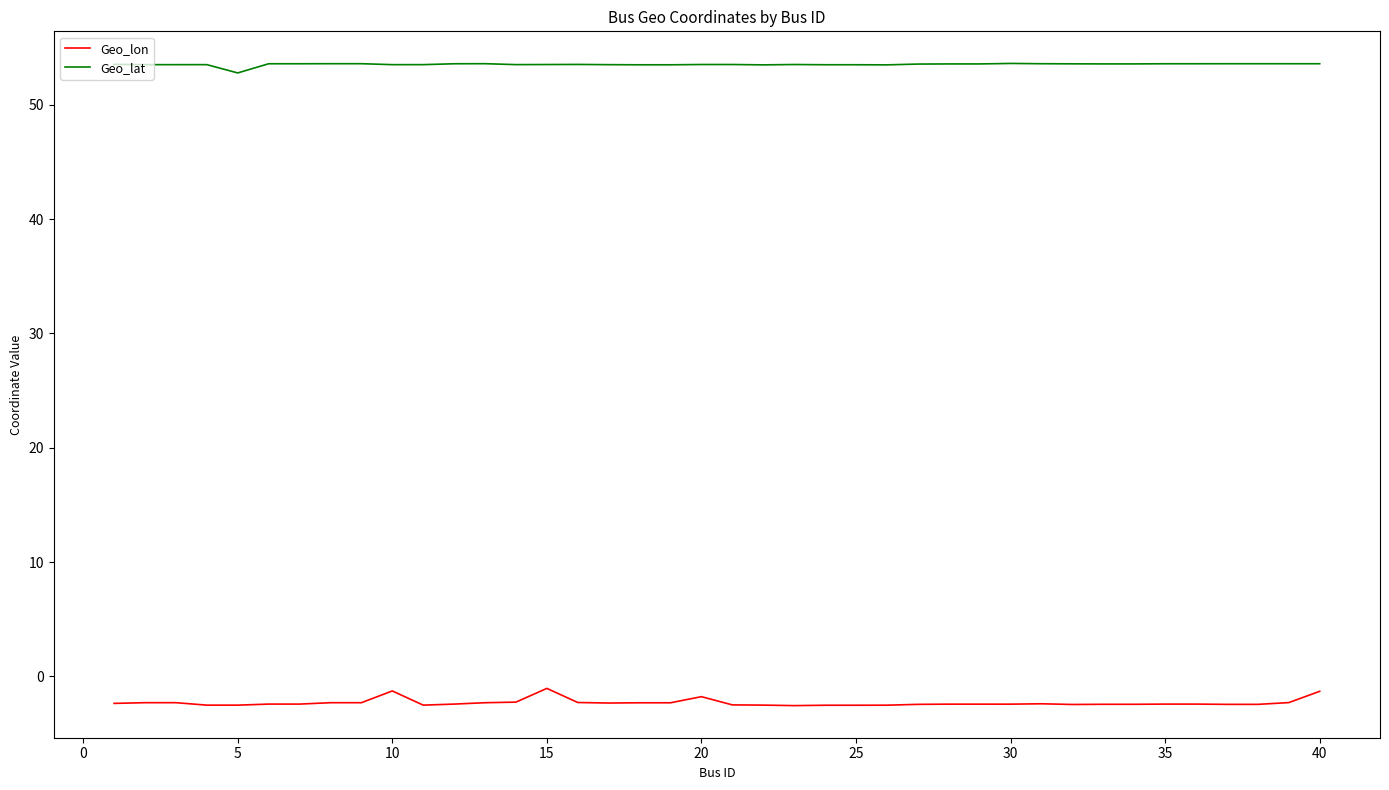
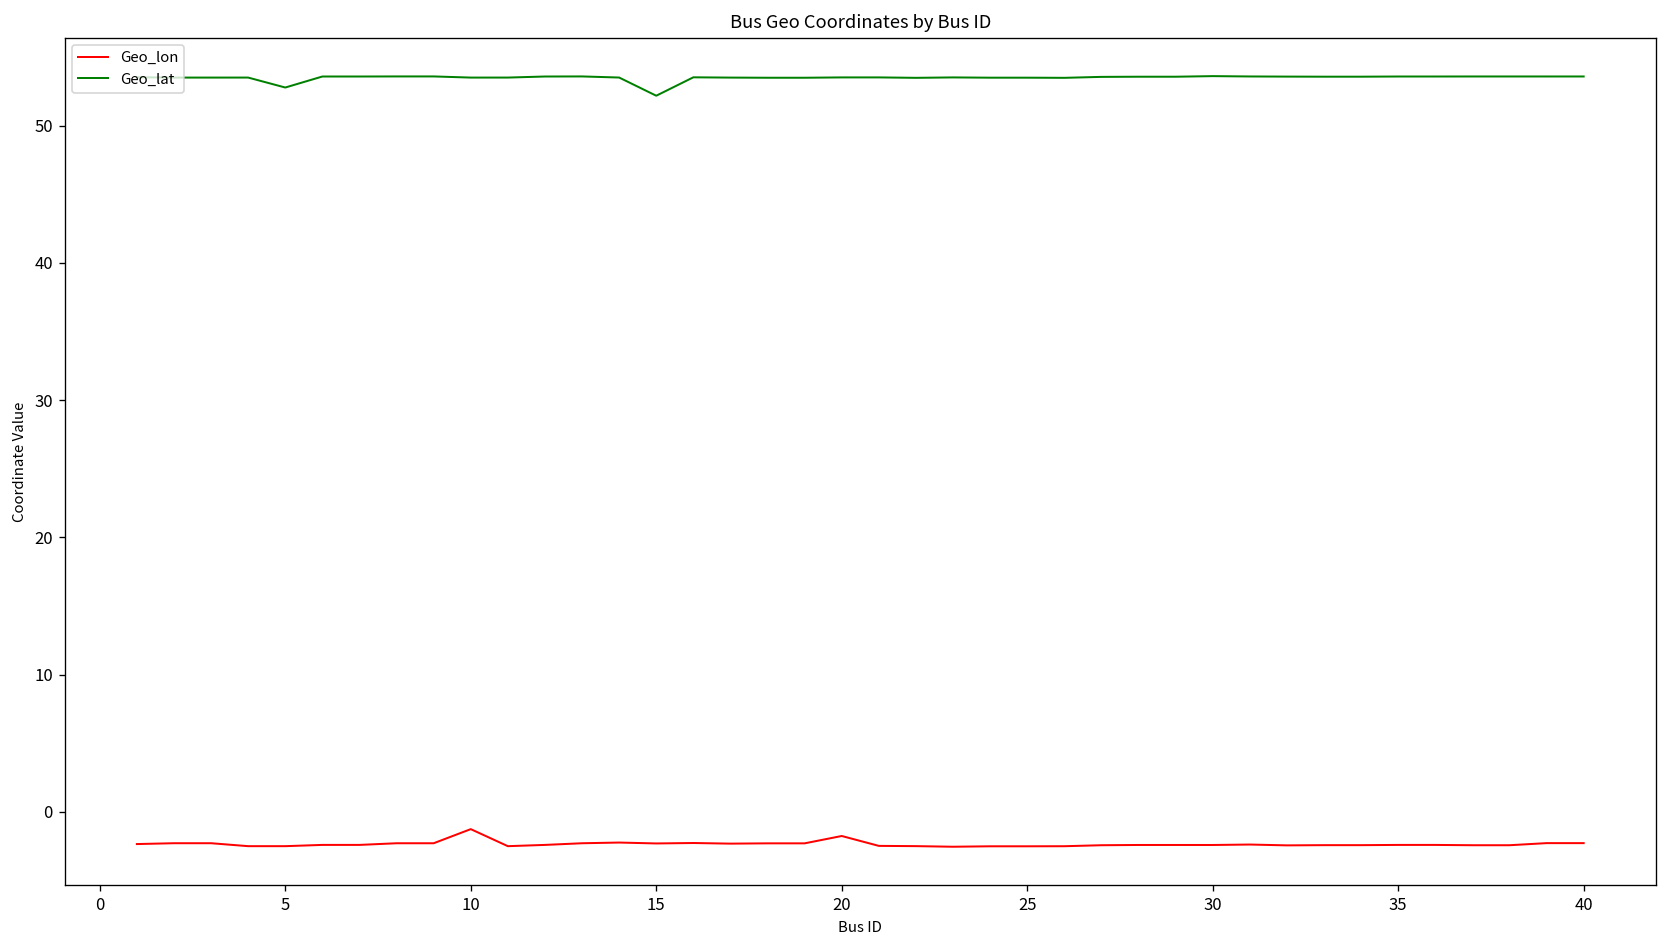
  {
    "Geo_lon": {
      "5": -2.5,
      "10": -1.3,
-     "15": -1.0,
+     "15": -2.3,
      "20": -1.8,
      "25": -2.5,
      "30": -2.4,
      "35": -2.4,
-     "40": -1.3
+     "40": -2.3
    },
    "Geo_lat": {
      "5": 52.8,
      "10": 53.5,
-     "15": 53.5,
+     "15": 52.2,
      "20": 53.5,
      "25": 53.5,
      "30": 53.6,
      "35": 53.6,
      "40": 53.6
    }
  }
